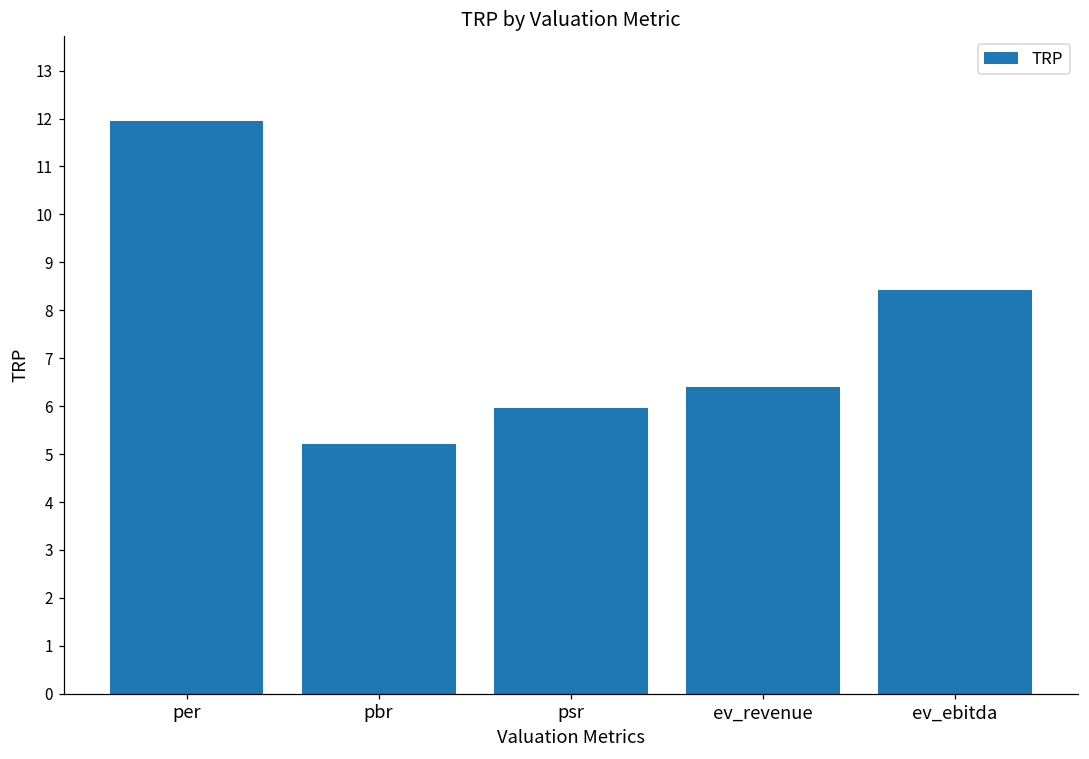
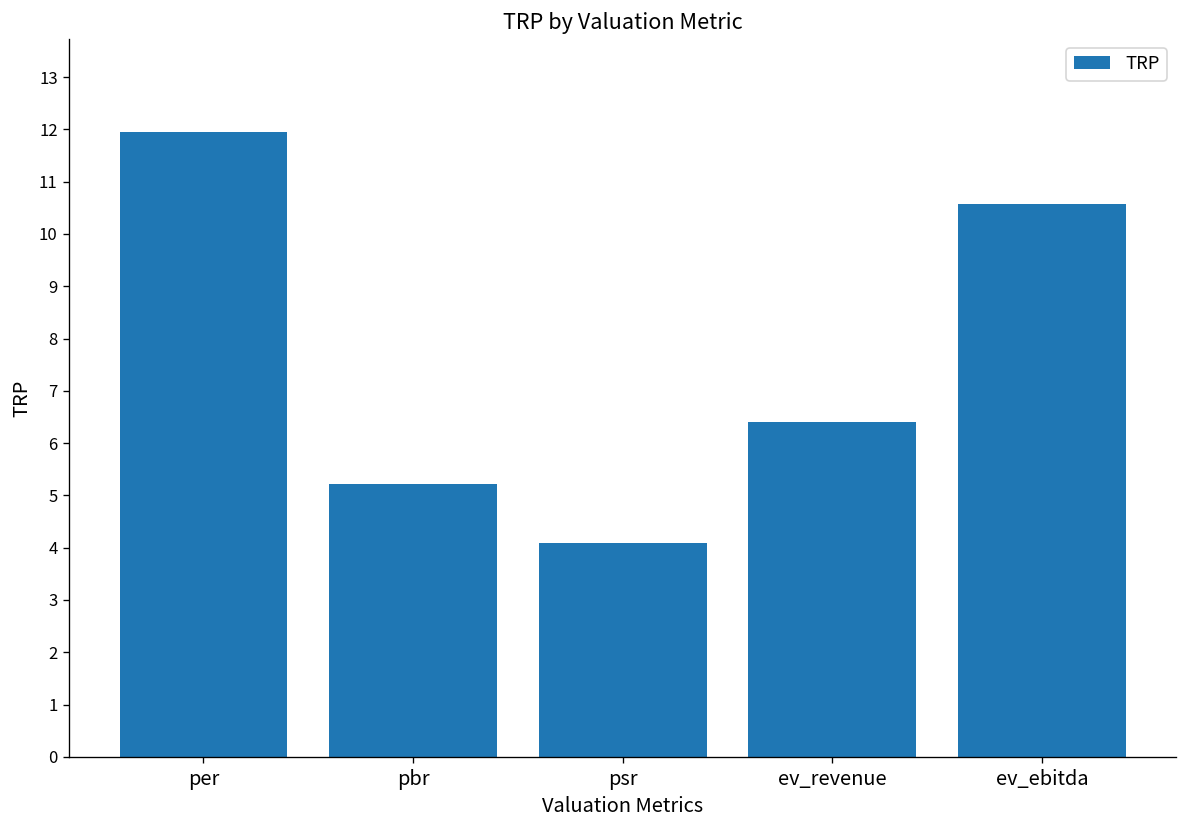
  {
    "per": 11.9,
    "pbr": 5.2,
-   "psr": 6.0,
+   "psr": 4.1,
    "ev_revenue": 6.4,
-   "ev_ebitda": 8.4
+   "ev_ebitda": 10.6
  }
